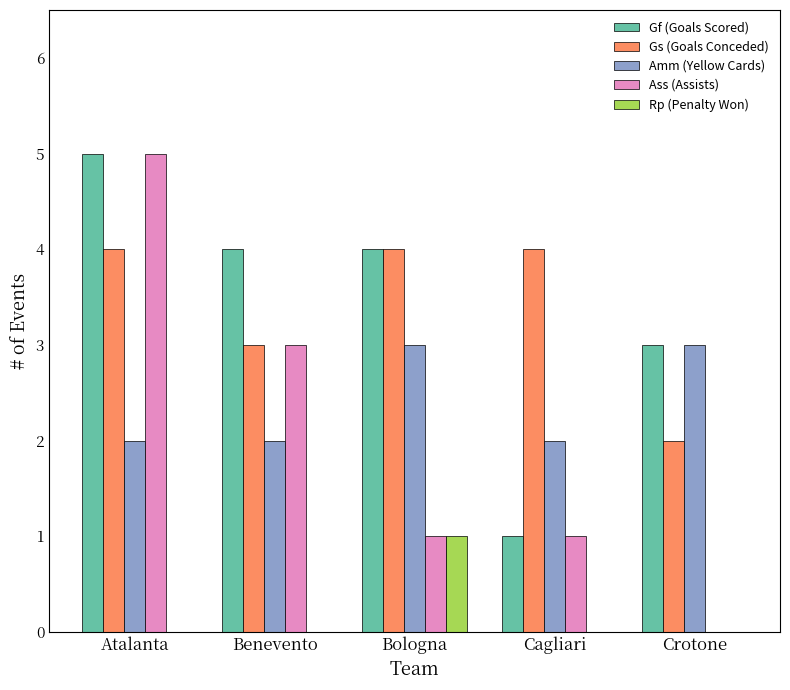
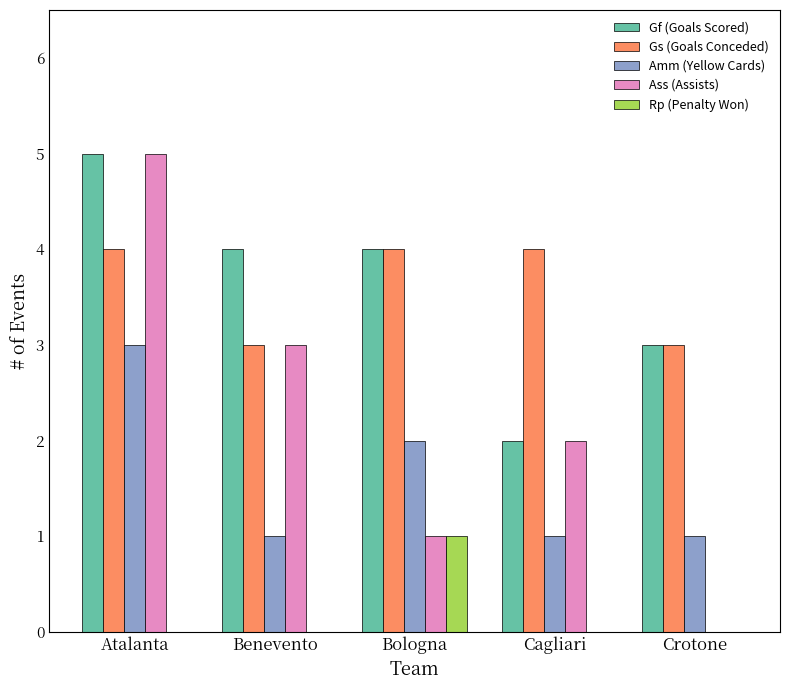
  {
    "Gf (Goals Scored)": {
      "Atalanta": 5,
      "Benevento": 4,
      "Bologna": 4,
-     "Cagliari": 1,
+     "Cagliari": 2,
      "Crotone": 3
    },
    "Gs (Goals Conceded)": {
      "Atalanta": 4,
      "Benevento": 3,
      "Bologna": 4,
      "Cagliari": 4,
-     "Crotone": 2
+     "Crotone": 3
    },
    "Amm (Yellow Cards)": {
-     "Atalanta": 2,
-     "Benevento": 2,
-     "Bologna": 3,
-     "Cagliari": 2,
-     "Crotone": 3
+     "Atalanta": 3,
+     "Benevento": 1,
+     "Bologna": 2,
+     "Cagliari": 1,
+     "Crotone": 1
    },
    "Ass (Assists)": {
      "Atalanta": 5,
      "Benevento": 3,
      "Bologna": 1,
-     "Cagliari": 1,
+     "Cagliari": 2,
      "Crotone": 0
    },
    "Rp (Penalty Won)": {
      "Atalanta": 0,
      "Benevento": 0,
      "Bologna": 1,
      "Cagliari": 0,
      "Crotone": 0
    }
  }
